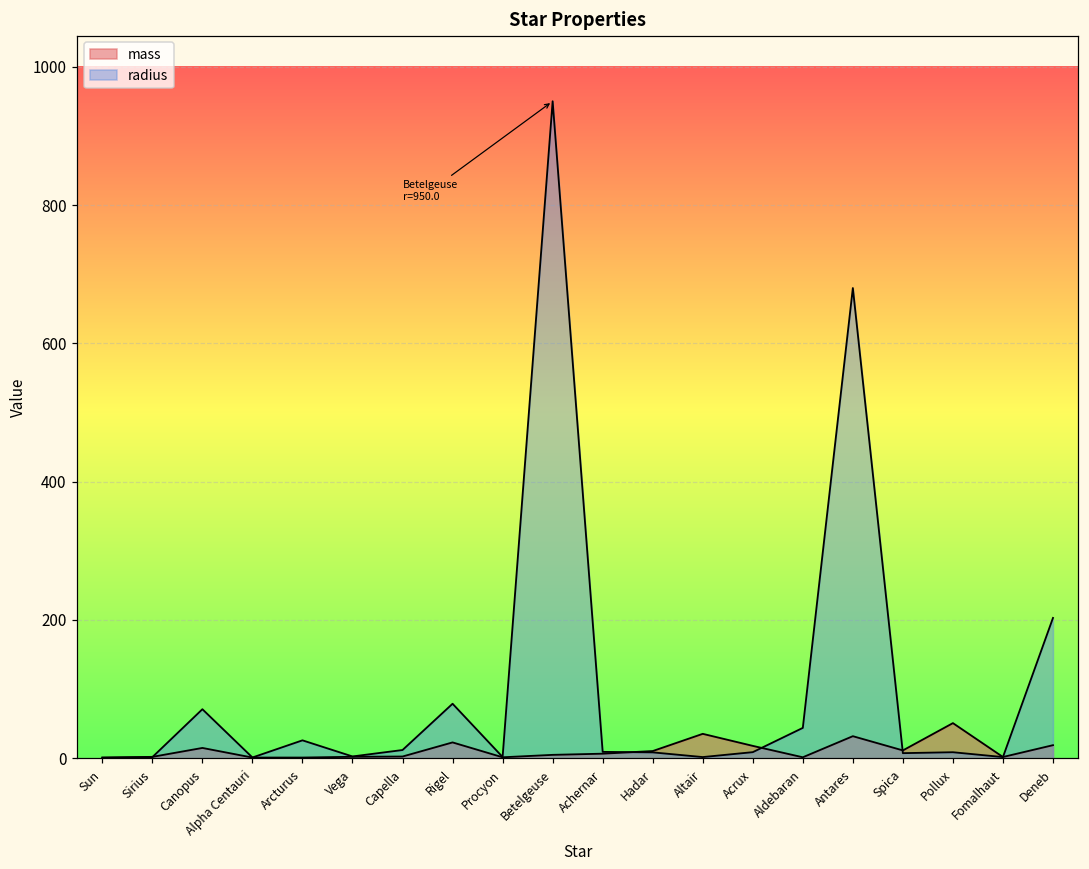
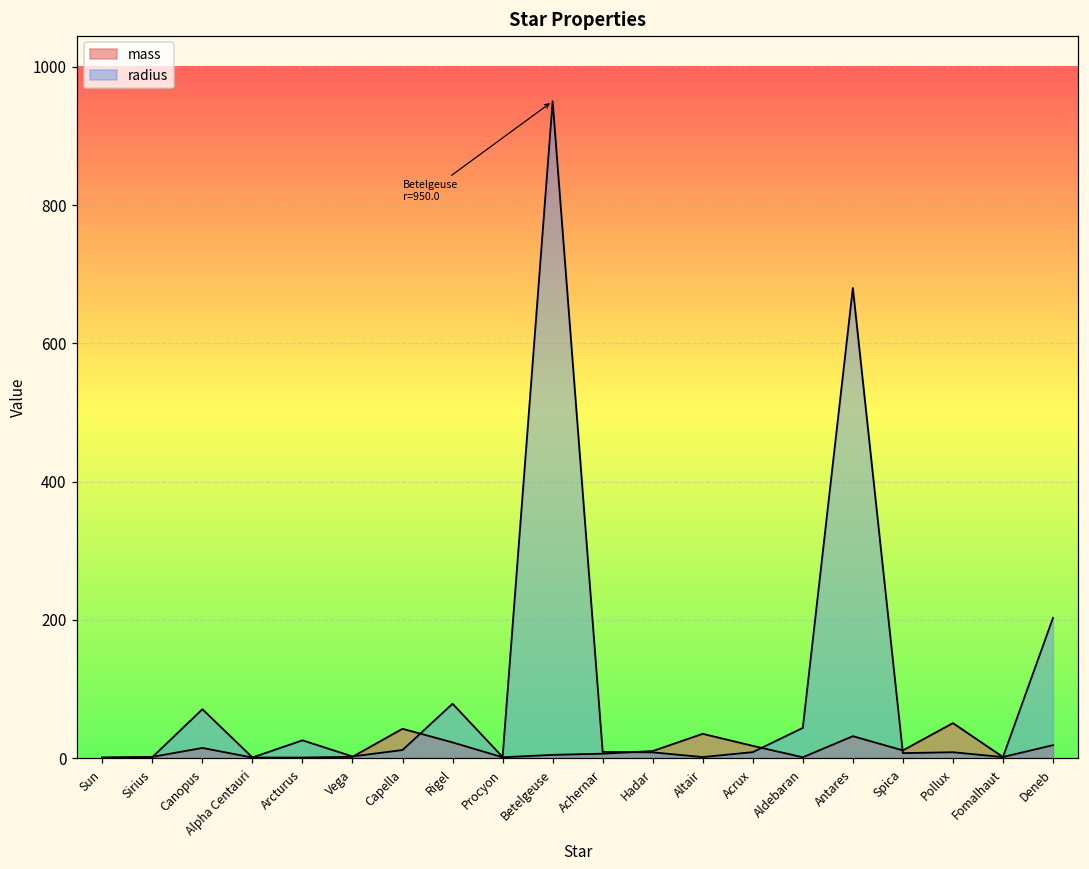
  {
    "mass": {
      "Canopus": 20,
      "Arcturus": 0,
-     "Capella": 0,
+     "Capella": 40,
      "Rigel": 20,
      "Betelgeuse": 10,
      "Altair": 40,
      "Acrux": 20,
      "Aldebaran": 0,
      "Antares": 30,
      "Pollux": 50,
      "Deneb": 20
    },
    "radius": {
      "Betelgeuse": 950.0
    }
  }
